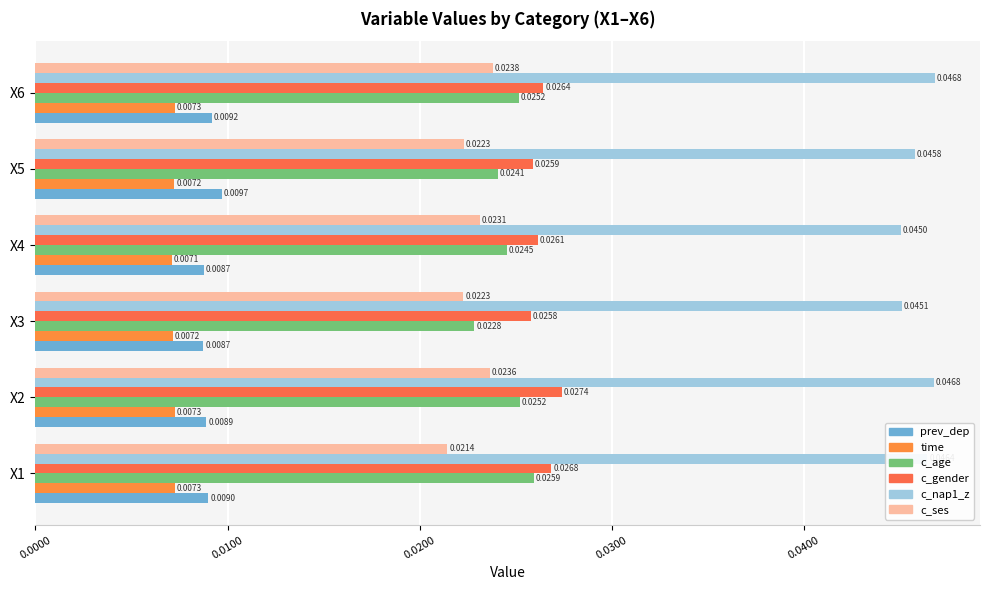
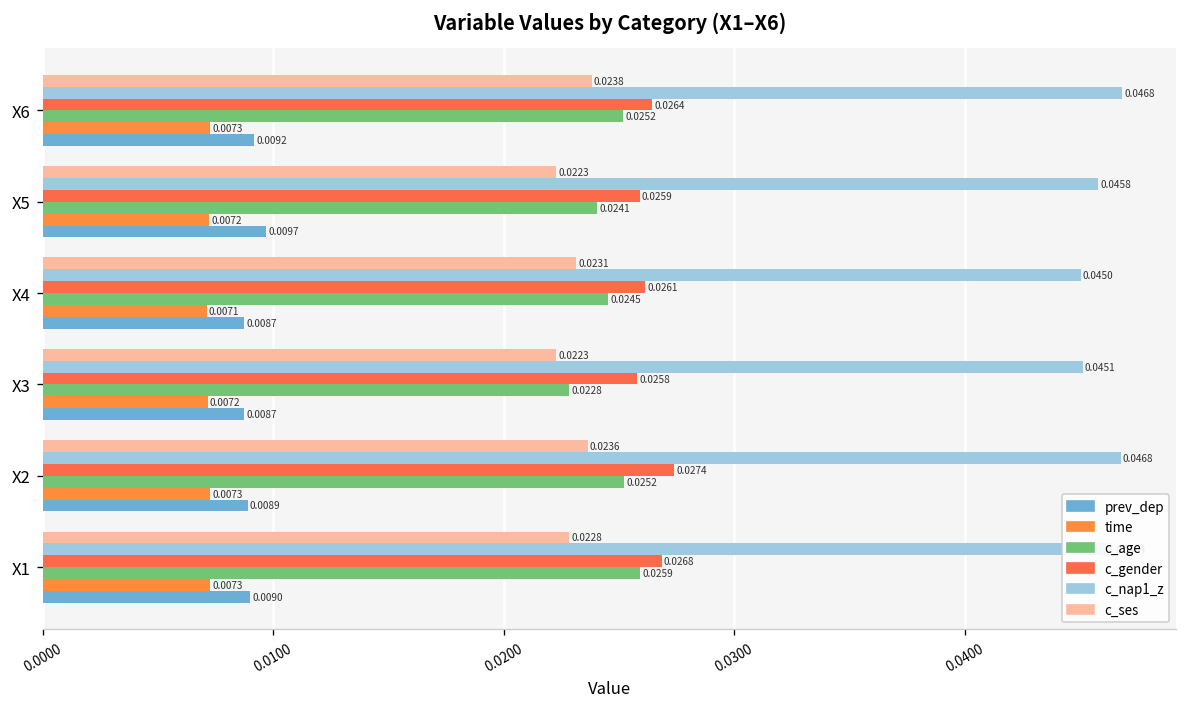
  {
    "c_age": {
      "X6": 0.0252,
      "X5": 0.0241,
      "X4": 0.0245,
      "X3": 0.0228,
      "X2": 0.0252,
      "X1": 0.0259
    },
    "c_ses": {
      "X6": 0.0238,
      "X5": 0.0223,
      "X4": 0.0231,
      "X3": 0.0223,
      "X2": 0.0236,
-     "X1": 0.0214
+     "X1": 0.0228
    }
  }
